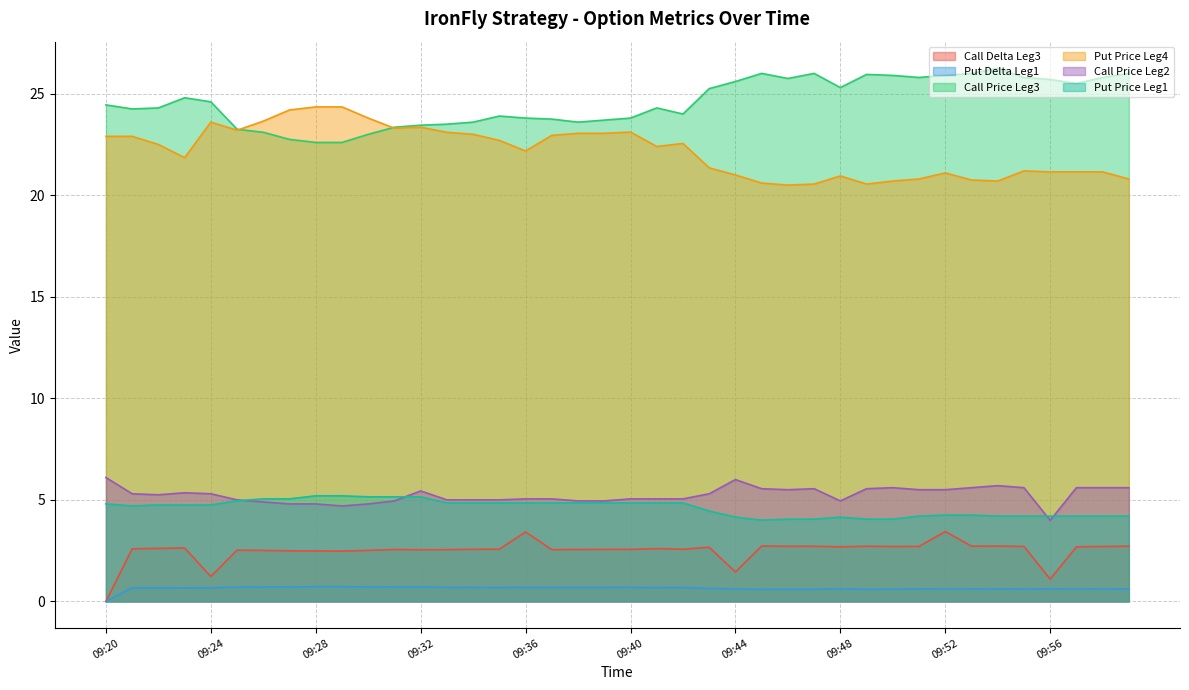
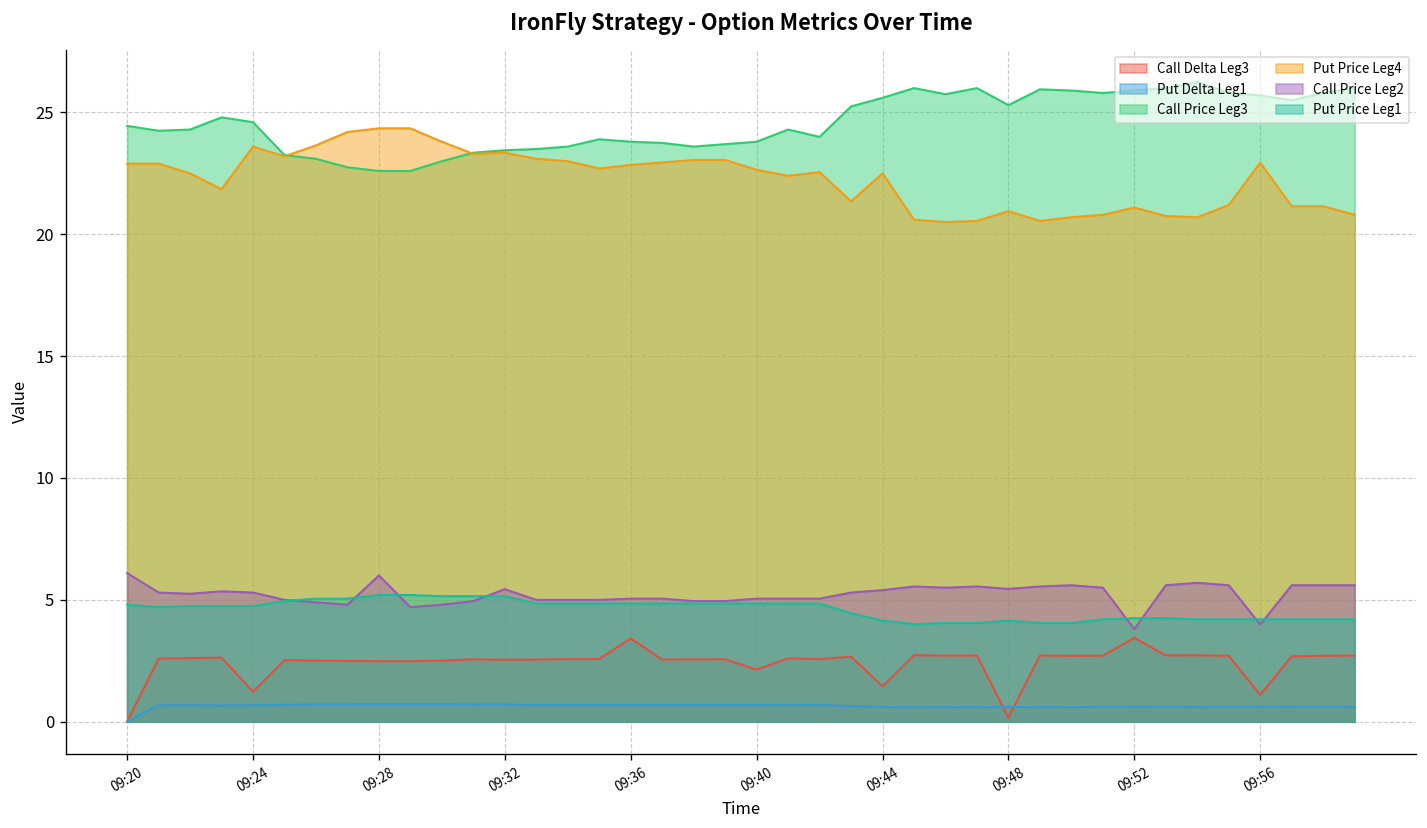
  {
    "Call Delta Leg3": {
      "09:24": 1.2,
      "09:28": 2.5,
      "09:32": 2.5,
      "09:36": 3.4,
-     "09:40": 2.6,
+     "09:40": 2.1,
      "09:44": 1.5,
-     "09:48": 2.7,
+     "09:48": 0.2,
      "09:52": 3.4,
      "09:56": 1.1
    },
    "Put Price Leg4": {
      "09:20": 22.9,
      "09:24": 23.6,
      "09:28": 24.4,
-     "09:36": 22.2,
-     "09:40": 23.1,
-     "09:44": 21.0,
+     "09:36": 22.9,
+     "09:40": 22.7,
+     "09:44": 22.5,
      "09:48": 21.0,
      "09:52": 21.1,
-     "09:56": 21.2
+     "09:56": 22.9
    },
    "Call Price Leg2": {
      "09:20": 6.1,
      "09:24": 5.3,
-     "09:28": 4.8,
+     "09:28": 6.0,
      "09:32": 5.4,
      "09:36": 5.1,
      "09:40": 5.1,
-     "09:44": 6.0,
-     "09:48": 5.0,
-     "09:52": 5.5,
+     "09:44": 5.4,
+     "09:48": 5.5,
+     "09:52": 3.8,
      "09:56": 4.0
    }
  }
